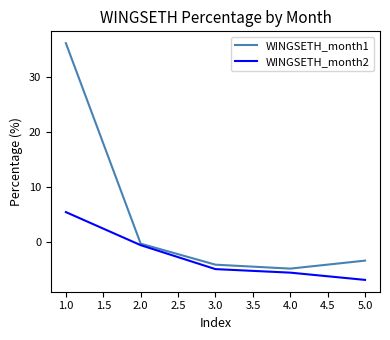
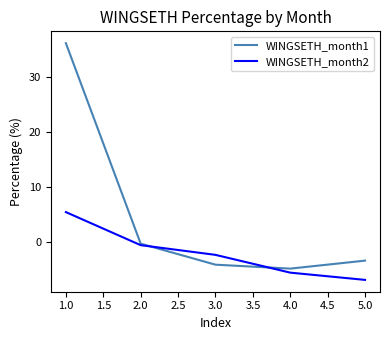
  {
    "WINGSETH_month1": {
      "1.0": 36,
      "3.0": -4,
      "4.0": -5,
      "5.0": -3
    },
    "WINGSETH_month2": {
      "1.0": 5,
-     "3.0": -5,
+     "3.0": -2,
      "4.0": -6,
      "5.0": -7
    }
  }
